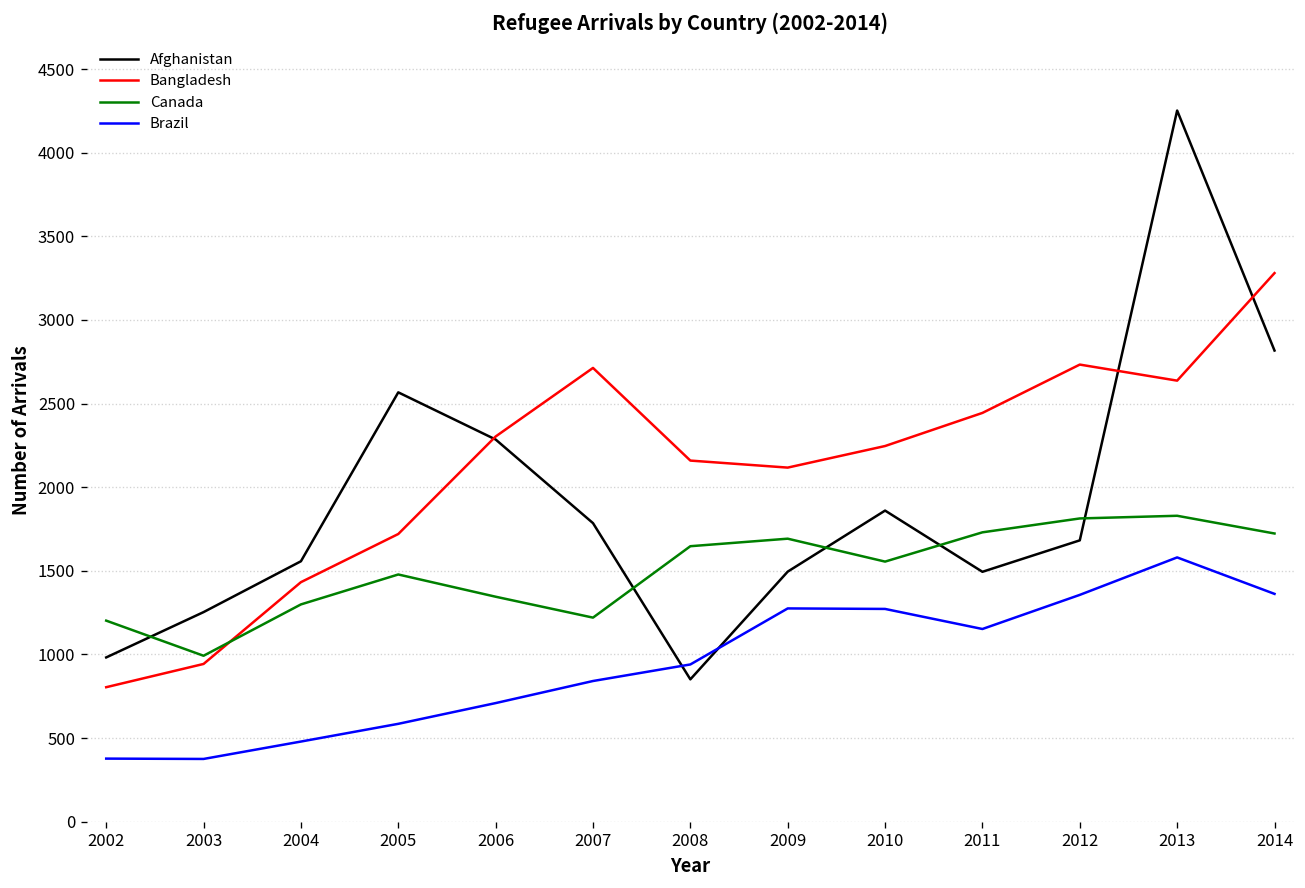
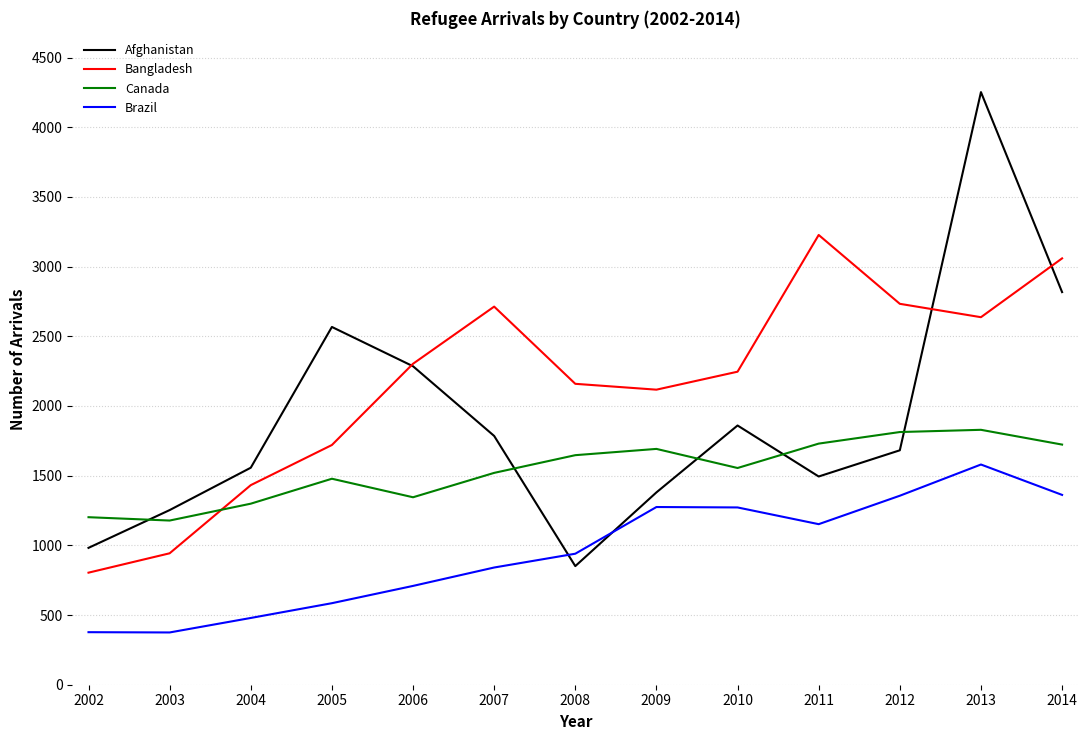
  {
    "Afghanistan": {
      "2002": 980,
      "2003": 1250,
      "2004": 1560,
      "2005": 2570,
      "2006": 2290,
      "2007": 1790,
      "2008": 850,
-     "2009": 1500,
+     "2009": 1380,
      "2010": 1860,
      "2011": 1490,
      "2012": 1680,
      "2013": 4250,
      "2014": 2820
    },
    "Bangladesh": {
      "2002": 800,
      "2003": 940,
      "2004": 1430,
      "2005": 1720,
      "2006": 2300,
      "2007": 2710,
      "2008": 2160,
      "2009": 2120,
      "2010": 2250,
-     "2011": 2440,
+     "2011": 3230,
      "2012": 2730,
      "2013": 2640,
-     "2014": 3280
+     "2014": 3060
    },
    "Canada": {
      "2002": 1200,
-     "2003": 990,
+     "2003": 1180,
      "2004": 1300,
      "2005": 1480,
      "2006": 1350,
-     "2007": 1220,
+     "2007": 1520,
      "2008": 1650,
      "2009": 1690,
      "2010": 1560,
      "2011": 1730,
      "2012": 1810,
      "2013": 1830,
      "2014": 1720
    },
    "Brazil": {
      "2002": 380,
      "2003": 380,
      "2004": 480,
      "2005": 590,
      "2006": 710,
      "2007": 840,
      "2008": 940,
      "2009": 1280,
      "2010": 1270,
      "2011": 1150,
      "2012": 1360,
      "2013": 1580,
      "2014": 1360
    }
  }
